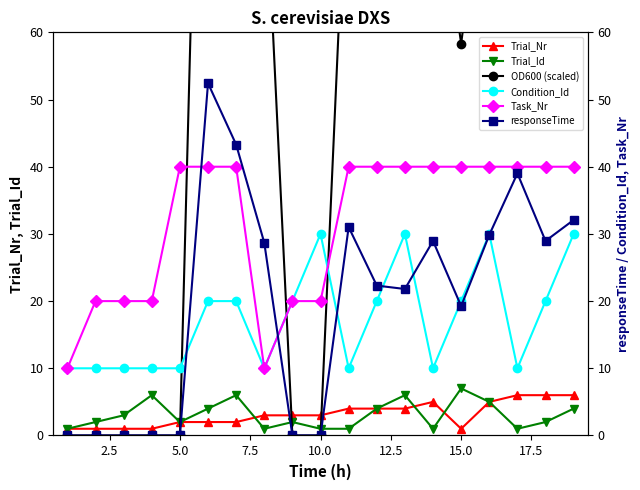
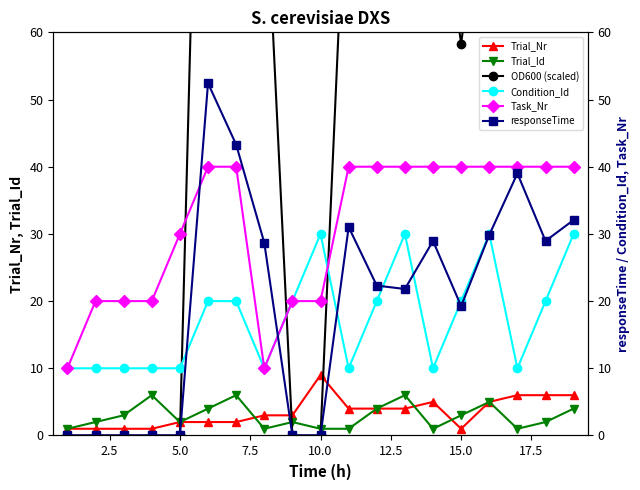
  {
    "Trial_Nr": {
-     "10.0": 3,
+     "10.0": 9,
      "15.0": 1
    },
    "Trial_Id": {
      "10.0": 1,
-     "15.0": 7
+     "15.0": 3
    },
    "OD600 (scaled)": {
      "5.0": 0,
      "10.0": 0,
      "15.0": 58
    },
    "Condition_Id": {
      "5.0": 10,
      "10.0": 30,
      "15.0": 20
    },
    "Task_Nr": {
-     "5.0": 40,
+     "5.0": 30,
      "10.0": 20,
      "15.0": 40
    },
    "responseTime": {
      "5.0": 0,
      "10.0": 0,
      "15.0": 19
    }
  }
